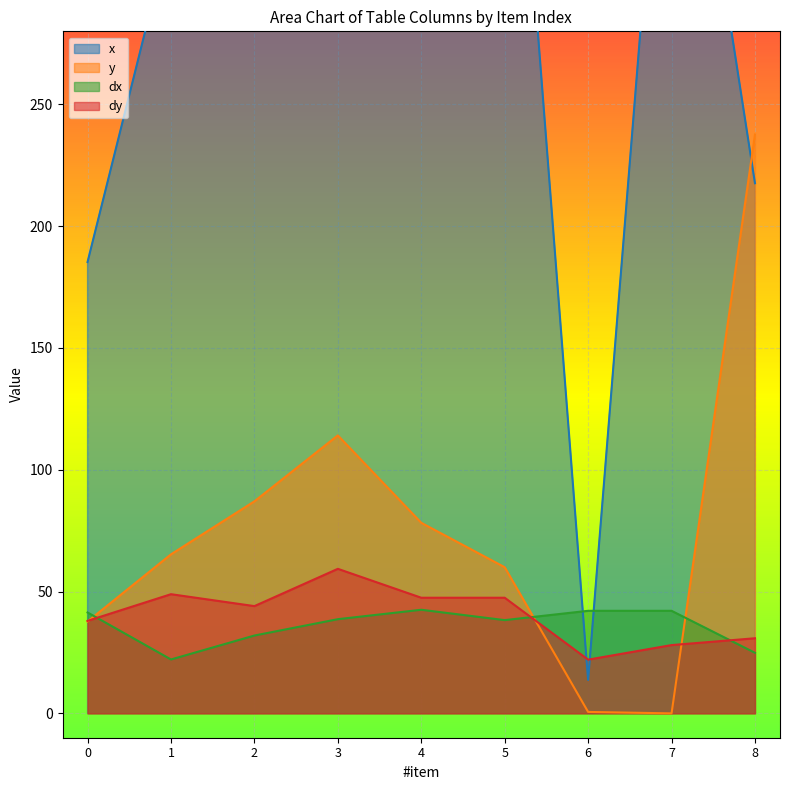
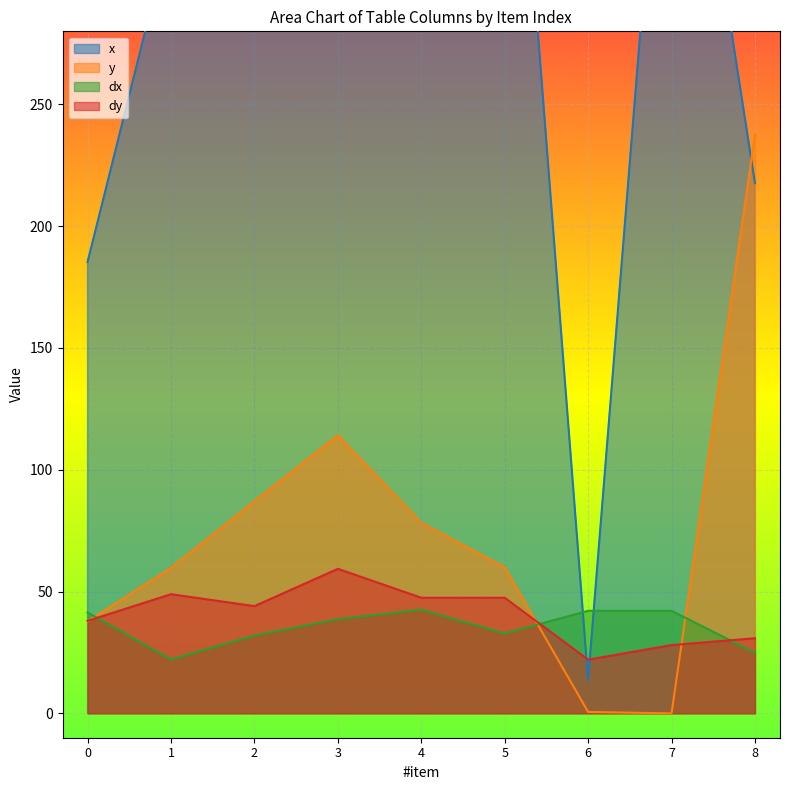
  {
    "x": {
      "0": 185,
      "6": 14,
      "8": 218
    },
    "y": {
-     "1": 65,
+     "1": 60,
      "2": 87,
      "3": 114,
      "4": 78,
      "5": 60,
      "6": 1,
      "7": 0,
      "8": 238
    },
    "dx": {
      "0": 41,
      "1": 22,
      "2": 32,
      "3": 39,
      "4": 43,
-     "5": 38,
+     "5": 33,
      "6": 42,
      "7": 42,
      "8": 25
    },
    "dy": {
      "1": 49,
      "2": 44,
      "3": 59,
      "4": 47,
      "5": 47,
      "6": 22,
      "7": 28,
      "8": 31
    }
  }
